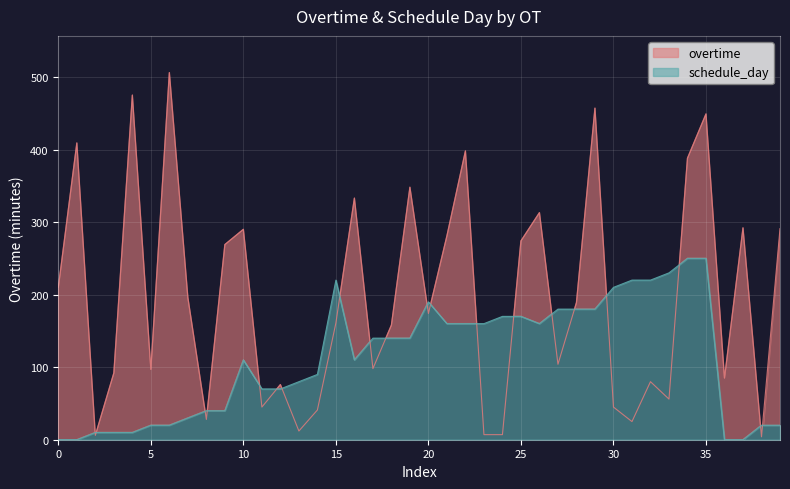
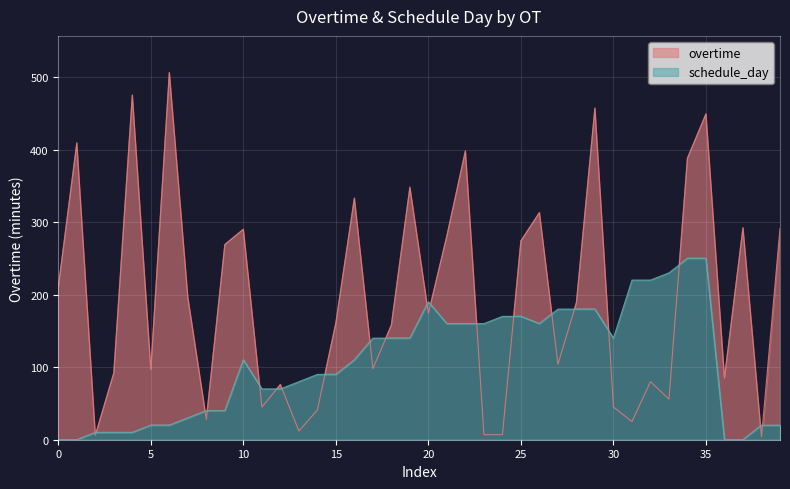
  {
    "schedule_day": {
      "0": 0,
      "10": 110,
-     "15": 220,
+     "15": 90,
      "20": 190,
      "25": 170,
-     "30": 210,
+     "30": 140,
      "35": 250
    }
  }
